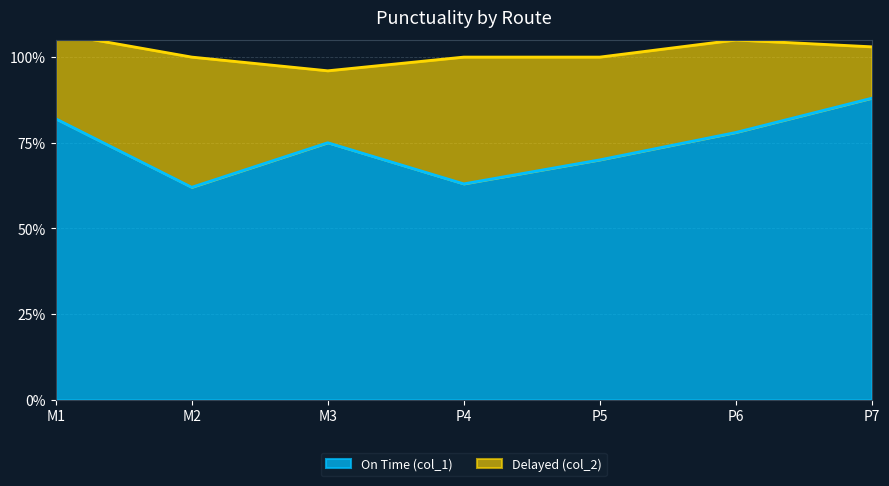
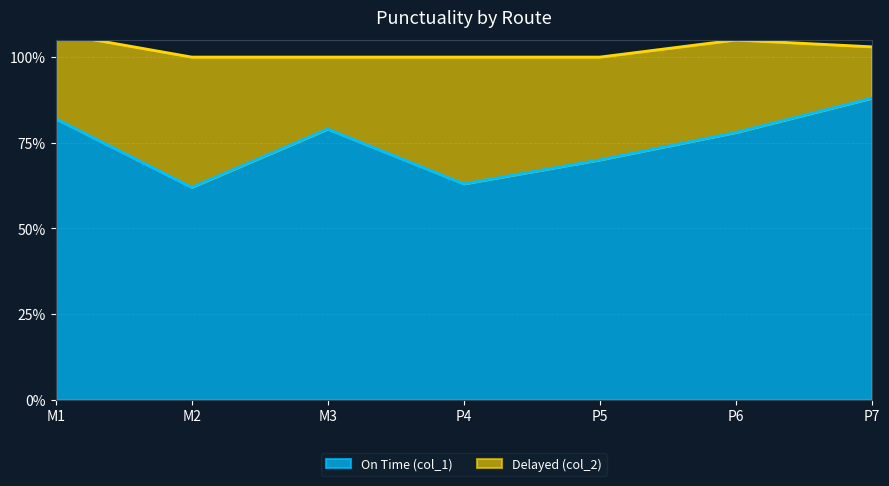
  {
    "On Time (col_1)": {
      "M1": "82%",
      "M2": "62%",
-     "M3": "75%",
+     "M3": "79%",
      "P4": "63%",
      "P5": "70%",
      "P6": "78%",
      "P7": "88%"
    },
    "Delayed (col_2)": {
      "M2": "38%",
      "M3": "21%",
      "P4": "37%",
      "P5": "30%",
      "P6": "27%",
      "P7": "15%"
    }
  }
